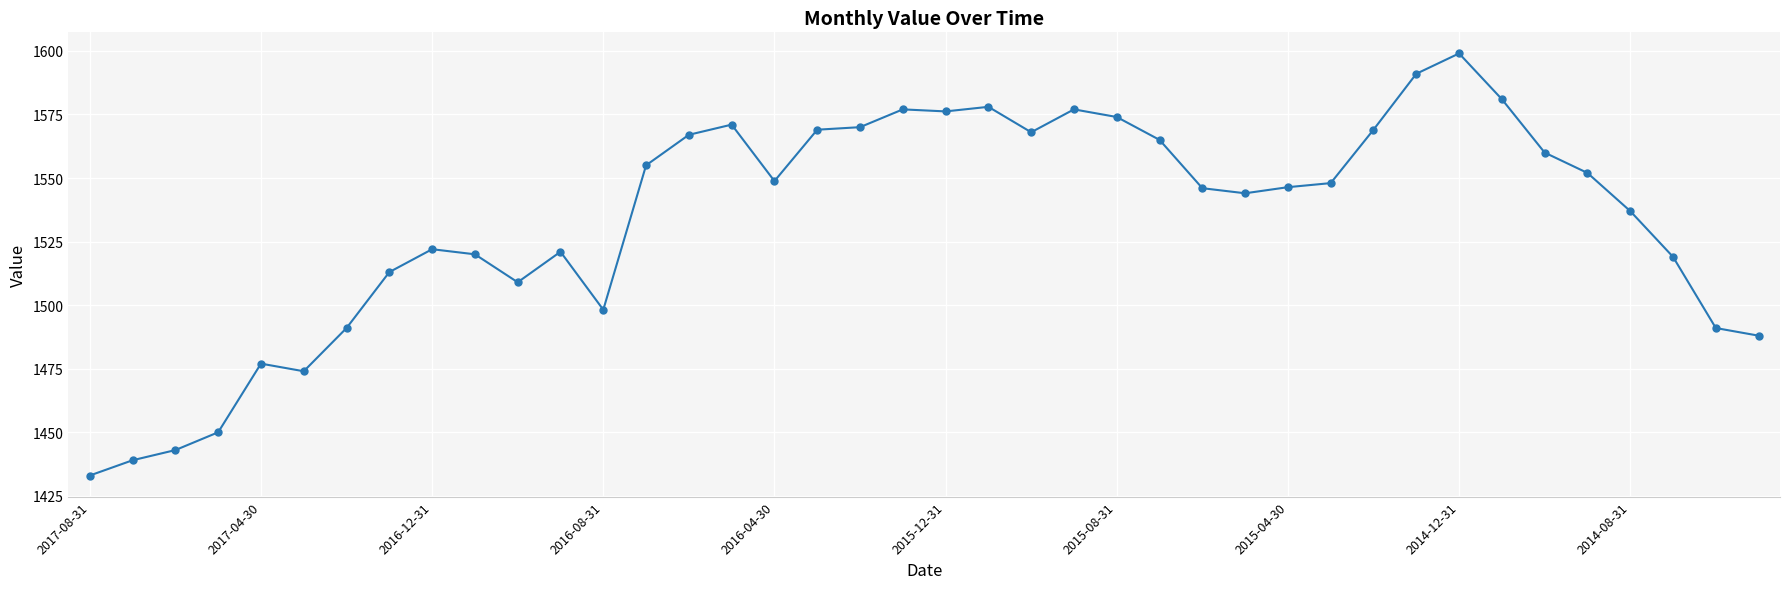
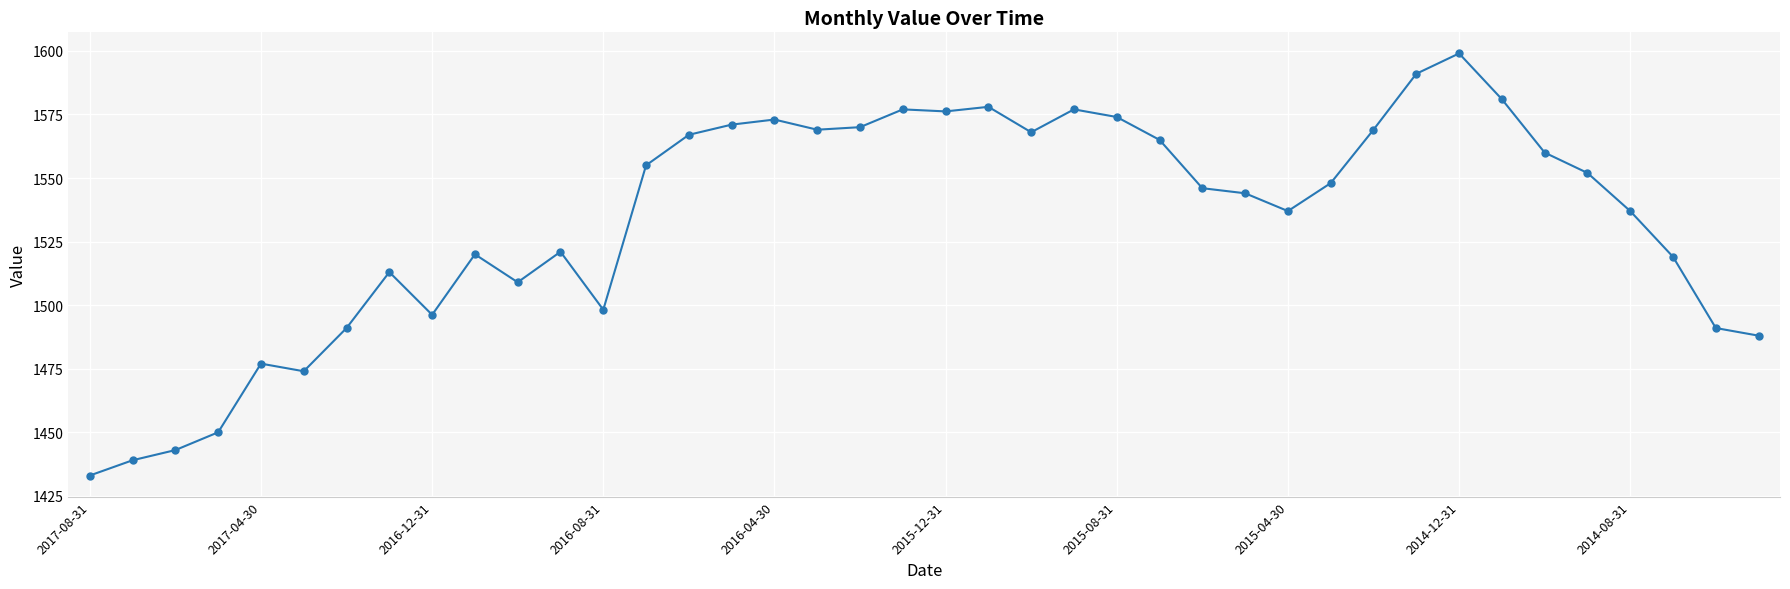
  {
    "2017-08-31": 1433,
    "2017-04-30": 1477,
-   "2016-12-31": 1522,
+   "2016-12-31": 1496,
    "2016-08-31": 1498,
-   "2016-04-30": 1549,
+   "2016-04-30": 1573,
    "2015-12-31": 1576,
    "2015-08-31": 1574,
-   "2015-04-30": 1546,
+   "2015-04-30": 1537,
    "2014-12-31": 1599,
    "2014-08-31": 1537
  }
